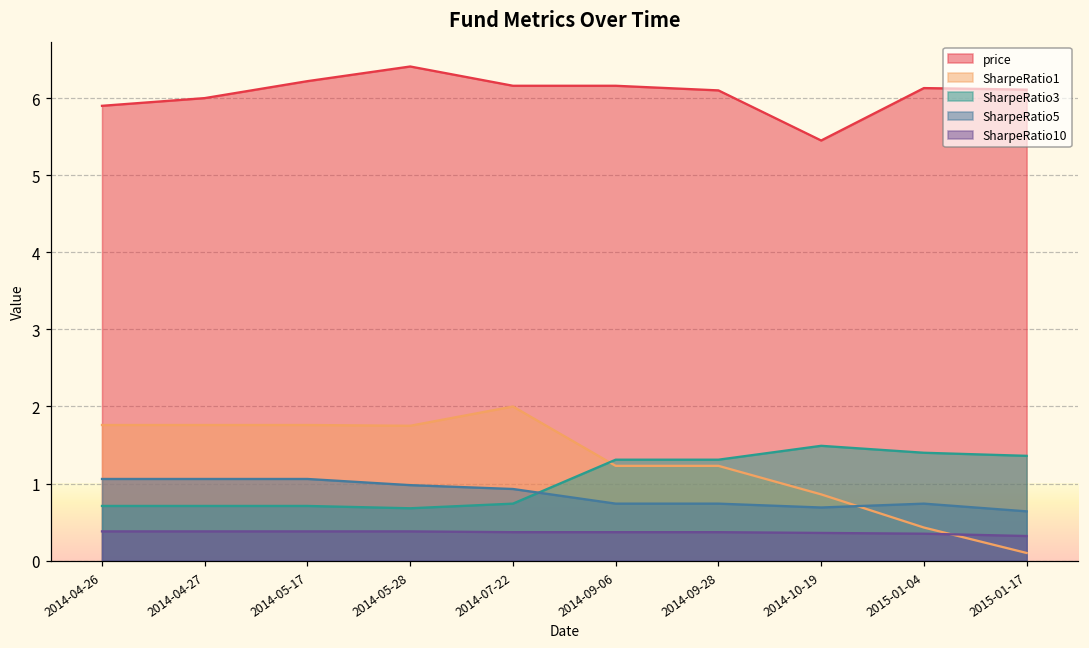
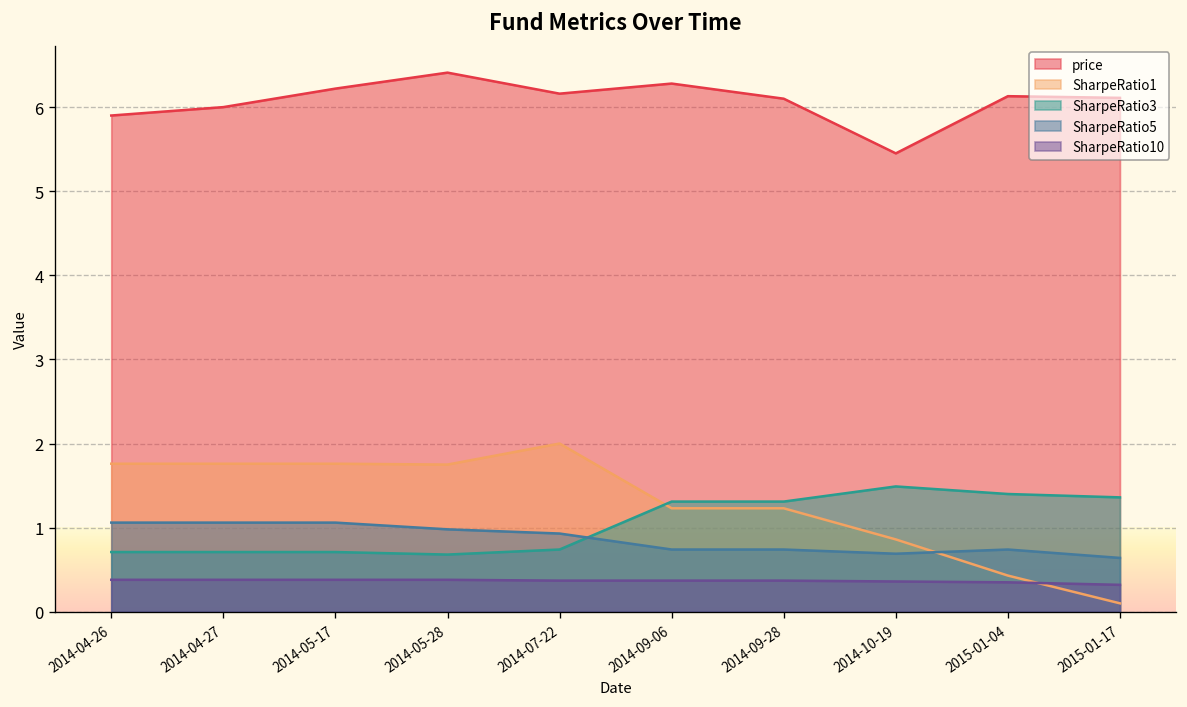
  {
    "price": {
      "2014-04-26": 5.9,
      "2014-04-27": 6.0,
      "2014-05-17": 6.2,
      "2014-05-28": 6.4,
      "2014-07-22": 6.2,
-     "2014-09-06": 6.2,
+     "2014-09-06": 6.3,
      "2014-09-28": 6.1,
      "2014-10-19": 5.5,
      "2015-01-04": 6.1
    },
    "SharpeRatio1": {
      "2014-04-26": 1.8,
      "2014-04-27": 1.8,
      "2014-05-17": 1.8,
      "2014-05-28": 1.8,
      "2014-07-22": 2.0,
      "2014-09-06": 1.2,
      "2014-09-28": 1.2,
      "2014-10-19": 0.9,
      "2015-01-04": 0.4,
      "2015-01-17": 0.1
    }
  }
